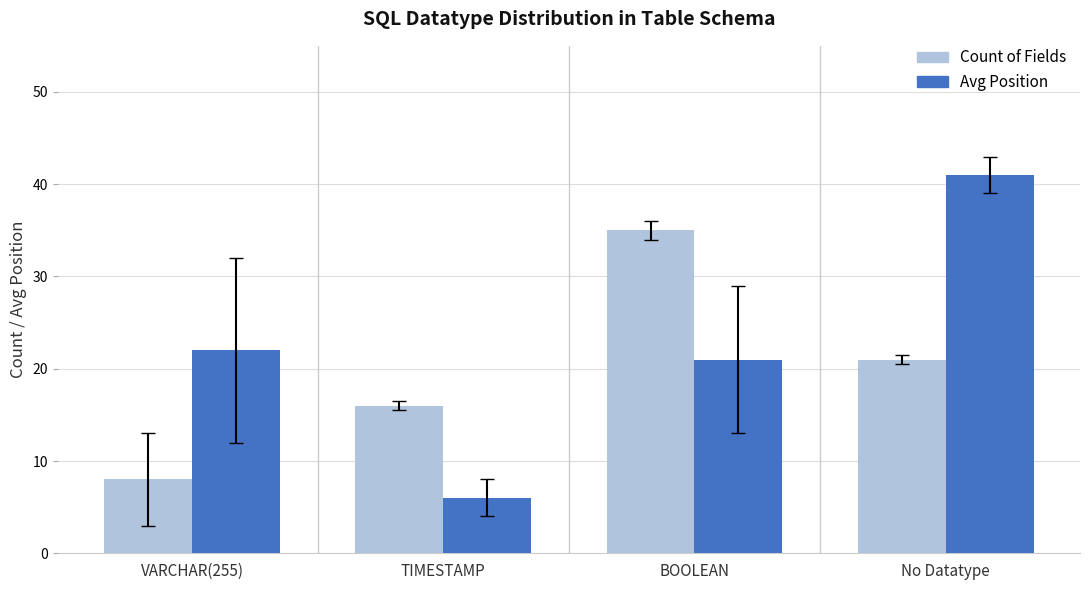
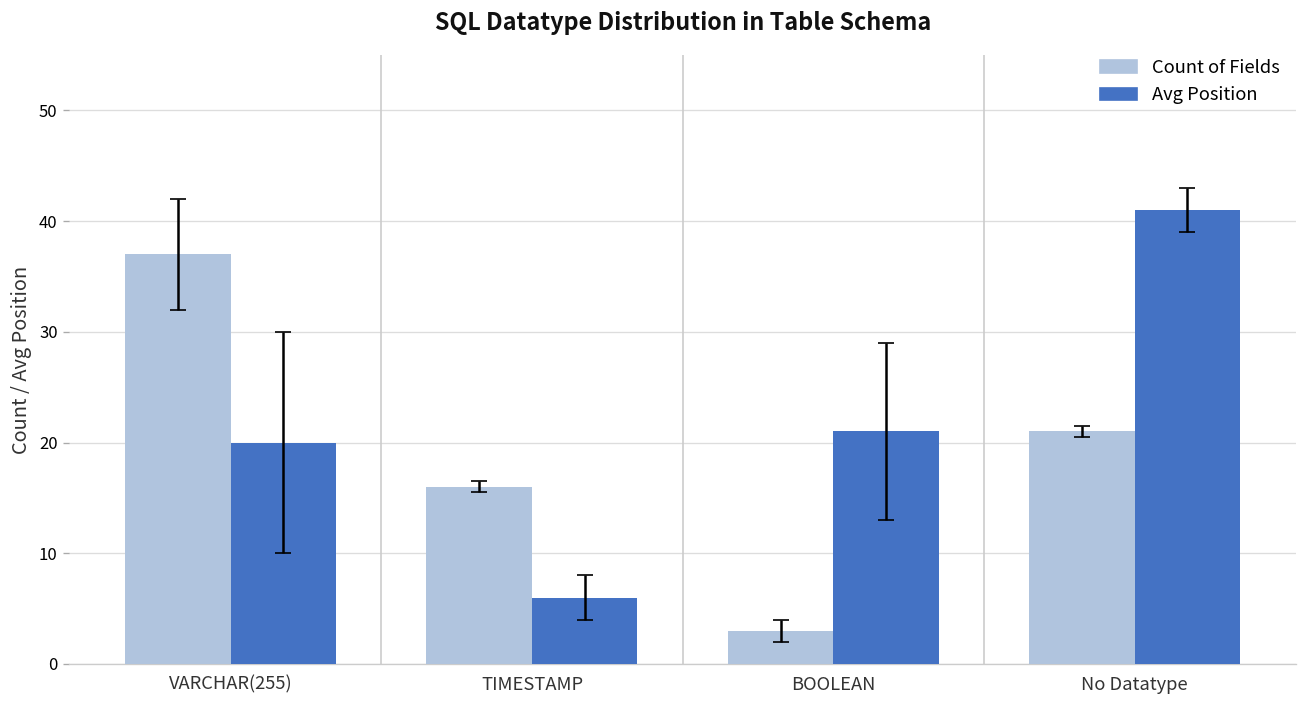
  {
    "Count of Fields": {
-     "VARCHAR(255)": 8,
+     "VARCHAR(255)": 37,
      "TIMESTAMP": 16,
-     "BOOLEAN": 35,
+     "BOOLEAN": 3,
      "No Datatype": 21
    },
    "Avg Position": {
-     "VARCHAR(255)": 22,
+     "VARCHAR(255)": 20,
      "TIMESTAMP": 6,
      "BOOLEAN": 21,
      "No Datatype": 41
    }
  }
